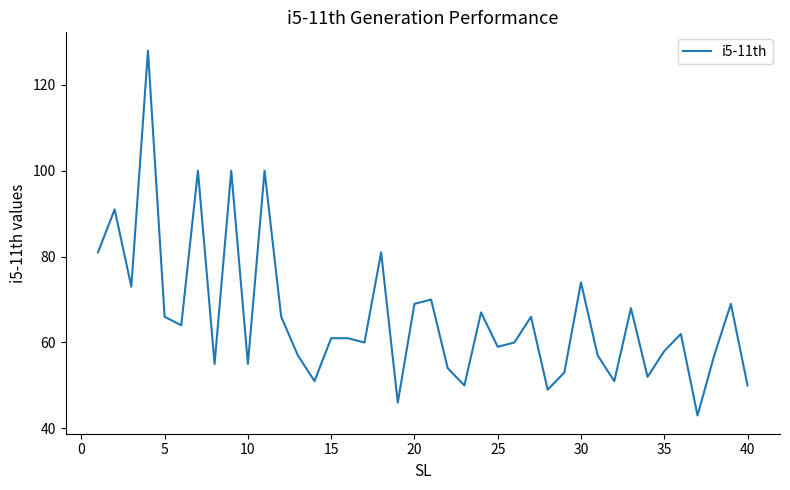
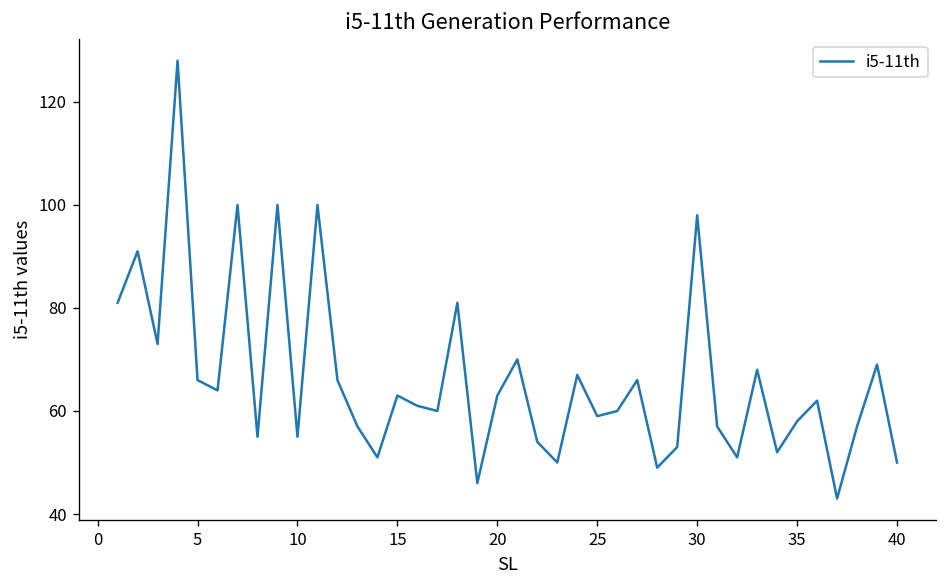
  {
    "5": 66,
    "10": 55,
-   "15": 61,
-   "20": 69,
+   "15": 63,
+   "20": 63,
    "25": 59,
-   "30": 74,
+   "30": 98,
    "35": 58,
    "40": 50
  }
